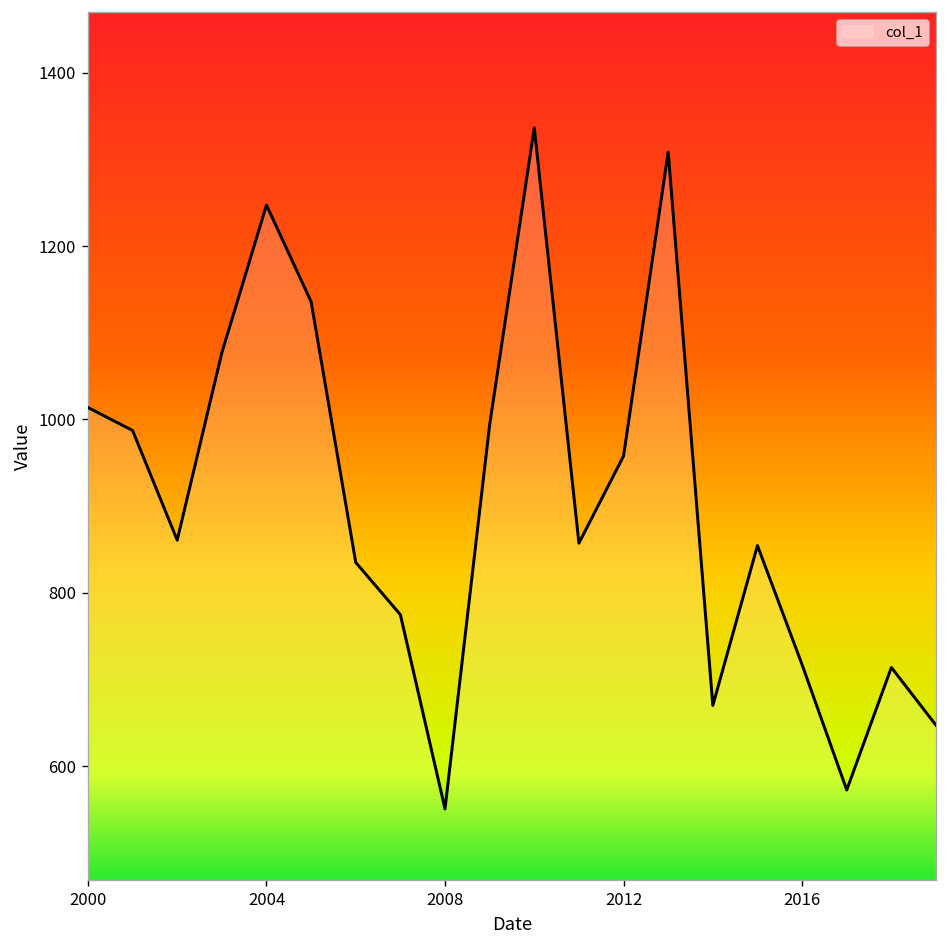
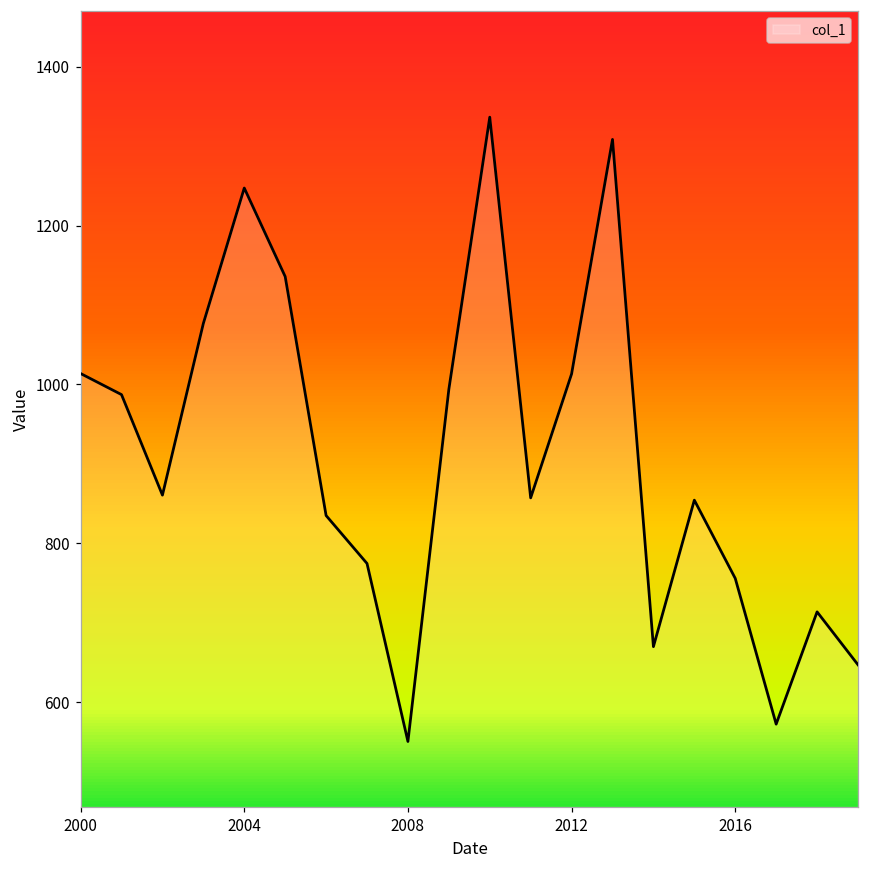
  {
    "2000": 1010,
    "2004": 1250,
    "2008": 550,
-   "2012": 960,
-   "2016": 720
+   "2012": 1010,
+   "2016": 760
  }
